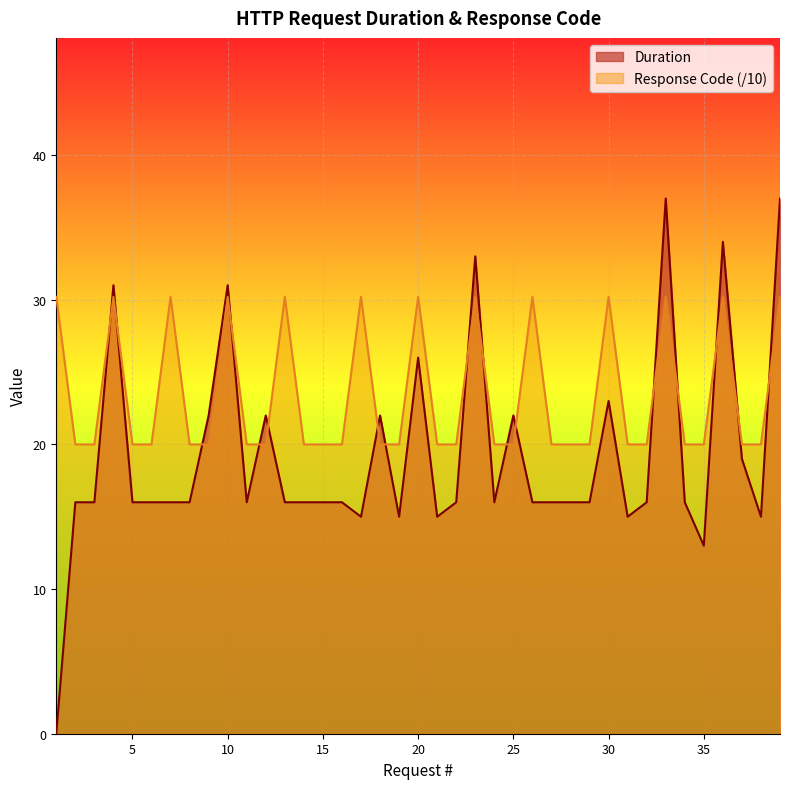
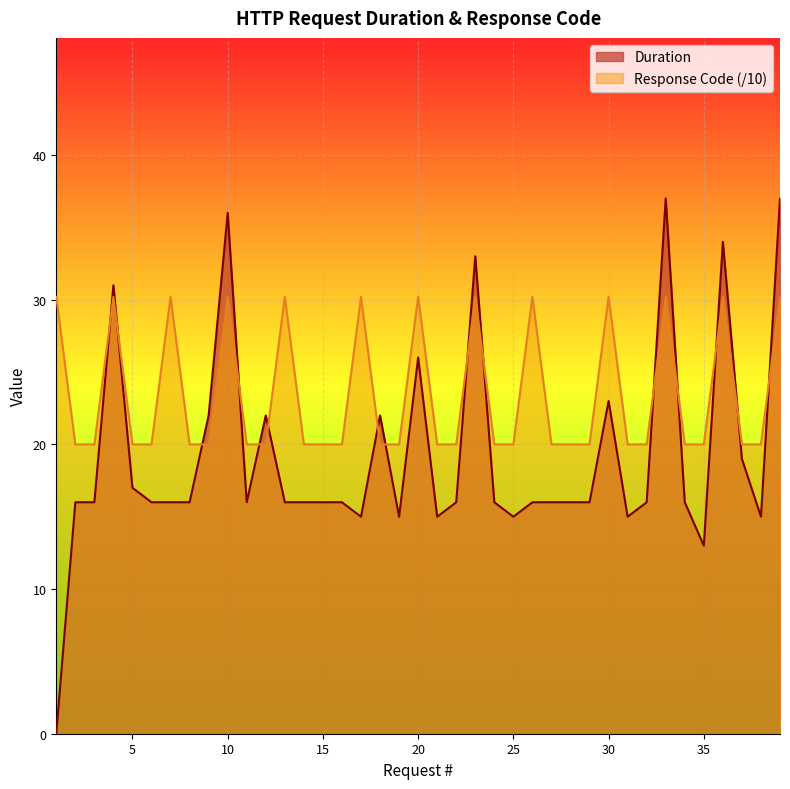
  {
    "Duration": {
-     "5": 16,
-     "10": 31,
+     "5": 17,
+     "10": 36,
      "15": 16,
      "20": 26,
-     "25": 22,
+     "25": 15,
      "30": 23,
      "35": 13
    },
    "Response Code (/10)": {
      "5": 20,
      "10": 30.2,
      "15": 20,
      "20": 30.2,
      "25": 20,
      "30": 30.2,
      "35": 20
    }
  }
